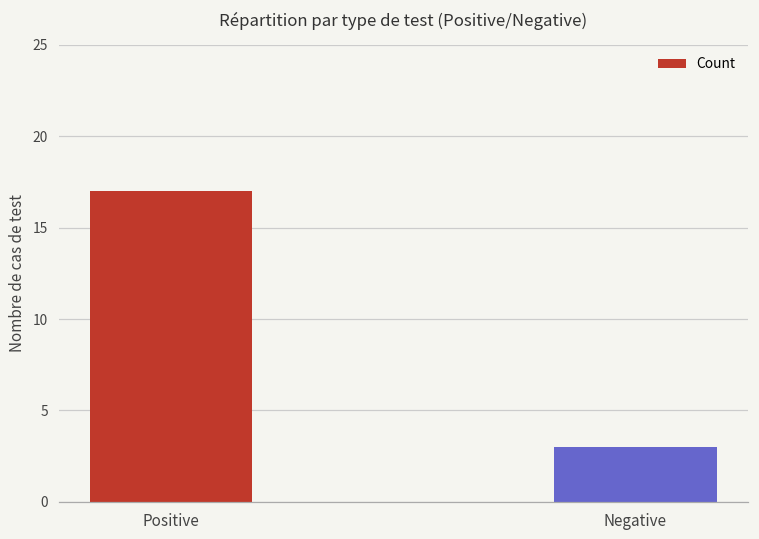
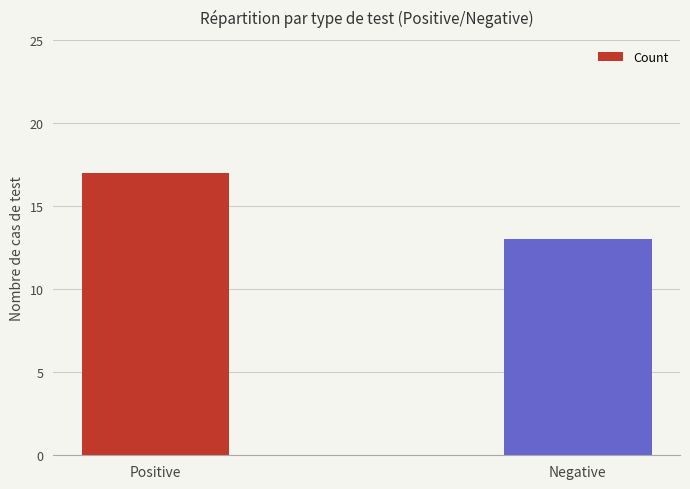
  {
    "Positive": 17,
-   "Negative": 3
+   "Negative": 13
  }
